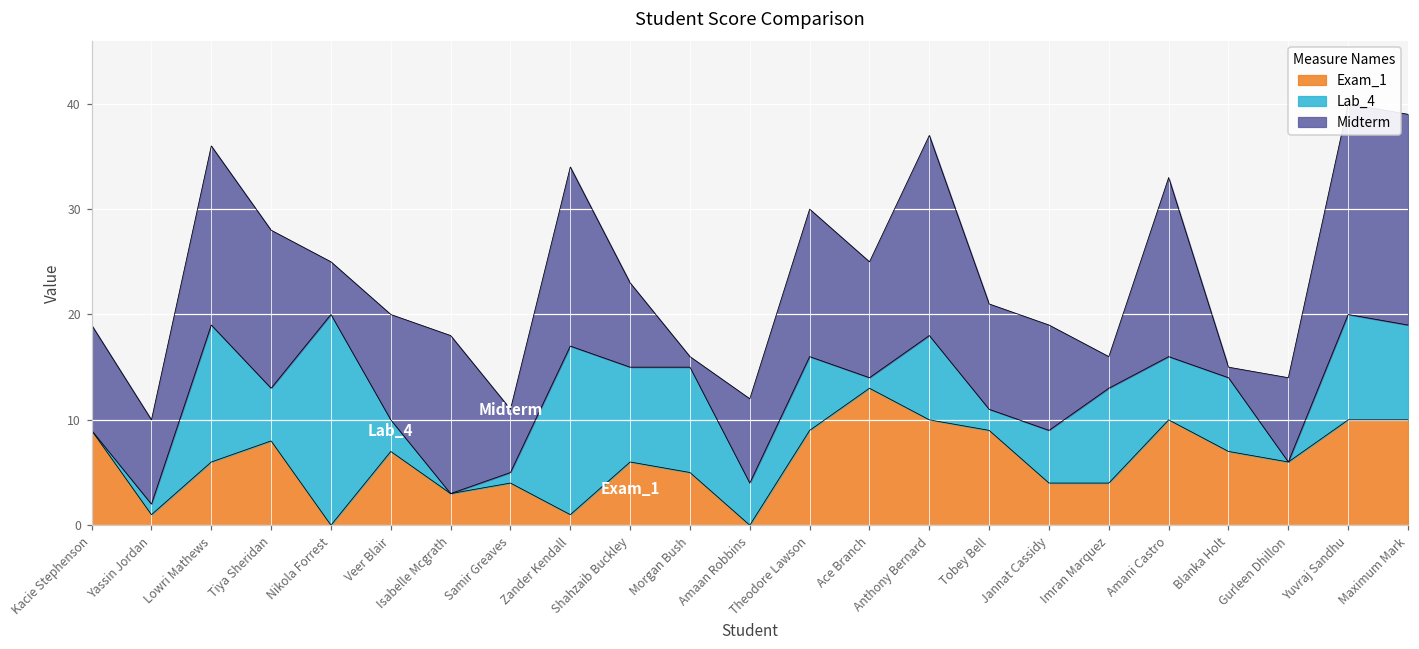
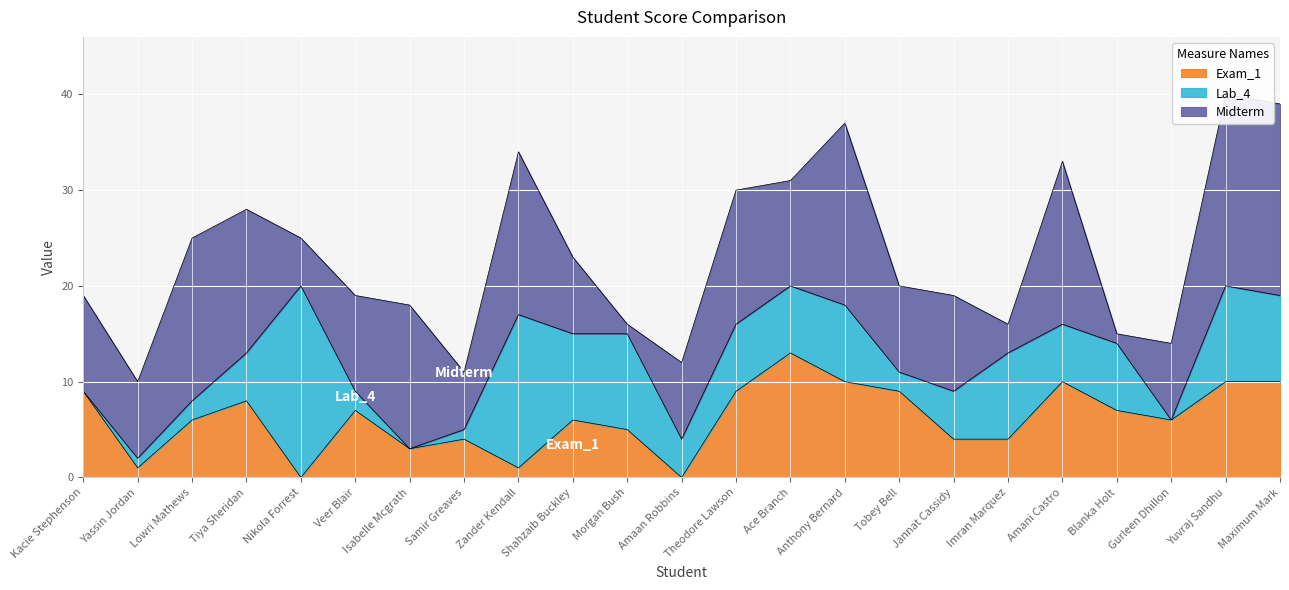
  {
    "Exam_1": {
      "Yassin Jordan": 1,
      "Lowri Mathews": 6,
      "Tiya Sheridan": 8,
      "Nikola Forrest": 0,
      "Veer Blair": 7,
      "Samir Greaves": 4,
      "Zander Kendall": 1,
      "Morgan Bush": 5,
      "Amaan Robbins": 0,
      "Theodore Lawson": 9,
      "Ace Branch": 13,
      "Anthony Bernard": 10,
      "Tobey Bell": 9,
      "Jannat Cassidy": 4,
      "Imran Marquez": 4,
      "Amani Castro": 10,
      "Blanka Holt": 7,
      "Yuvraj Sandhu": 10,
      "Maximum Mark": 10
    },
    "Lab_4": {
      "Yassin Jordan": 1,
-     "Lowri Mathews": 13,
+     "Lowri Mathews": 2,
      "Tiya Sheridan": 5,
      "Nikola Forrest": 20,
-     "Veer Blair": 3,
+     "Veer Blair": 2,
      "Samir Greaves": 1,
      "Zander Kendall": 16,
      "Shahzaib Buckley": 9,
      "Morgan Bush": 10,
      "Amaan Robbins": 4,
      "Theodore Lawson": 7,
-     "Ace Branch": 1,
+     "Ace Branch": 7,
      "Anthony Bernard": 8,
      "Tobey Bell": 2,
      "Jannat Cassidy": 5,
      "Imran Marquez": 9,
      "Amani Castro": 6,
      "Blanka Holt": 7,
      "Yuvraj Sandhu": 10,
      "Maximum Mark": 9
    },
    "Midterm": {
      "Kacie Stephenson": 10,
      "Yassin Jordan": 8,
      "Lowri Mathews": 17,
      "Tiya Sheridan": 15,
      "Nikola Forrest": 5,
      "Veer Blair": 10,
      "Isabelle Mcgrath": 15,
      "Samir Greaves": 6,
      "Zander Kendall": 17,
      "Shahzaib Buckley": 8,
      "Morgan Bush": 1,
      "Amaan Robbins": 8,
      "Theodore Lawson": 14,
      "Ace Branch": 11,
      "Anthony Bernard": 19,
-     "Tobey Bell": 10,
+     "Tobey Bell": 9,
      "Jannat Cassidy": 10,
      "Imran Marquez": 3,
      "Amani Castro": 17,
      "Blanka Holt": 1,
      "Gurleen Dhillon": 8,
      "Maximum Mark": 20
    }
  }
